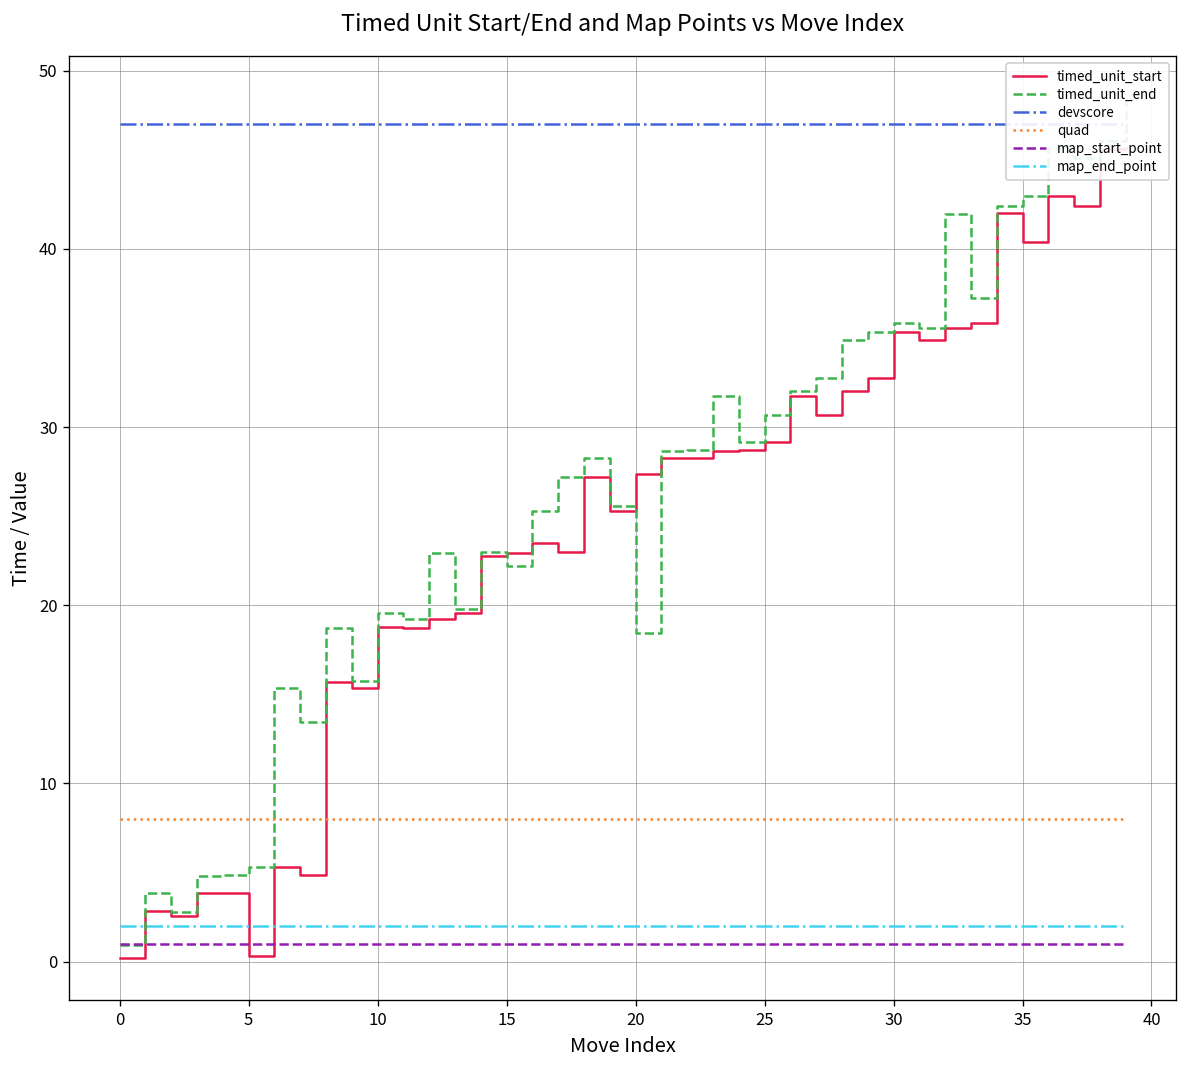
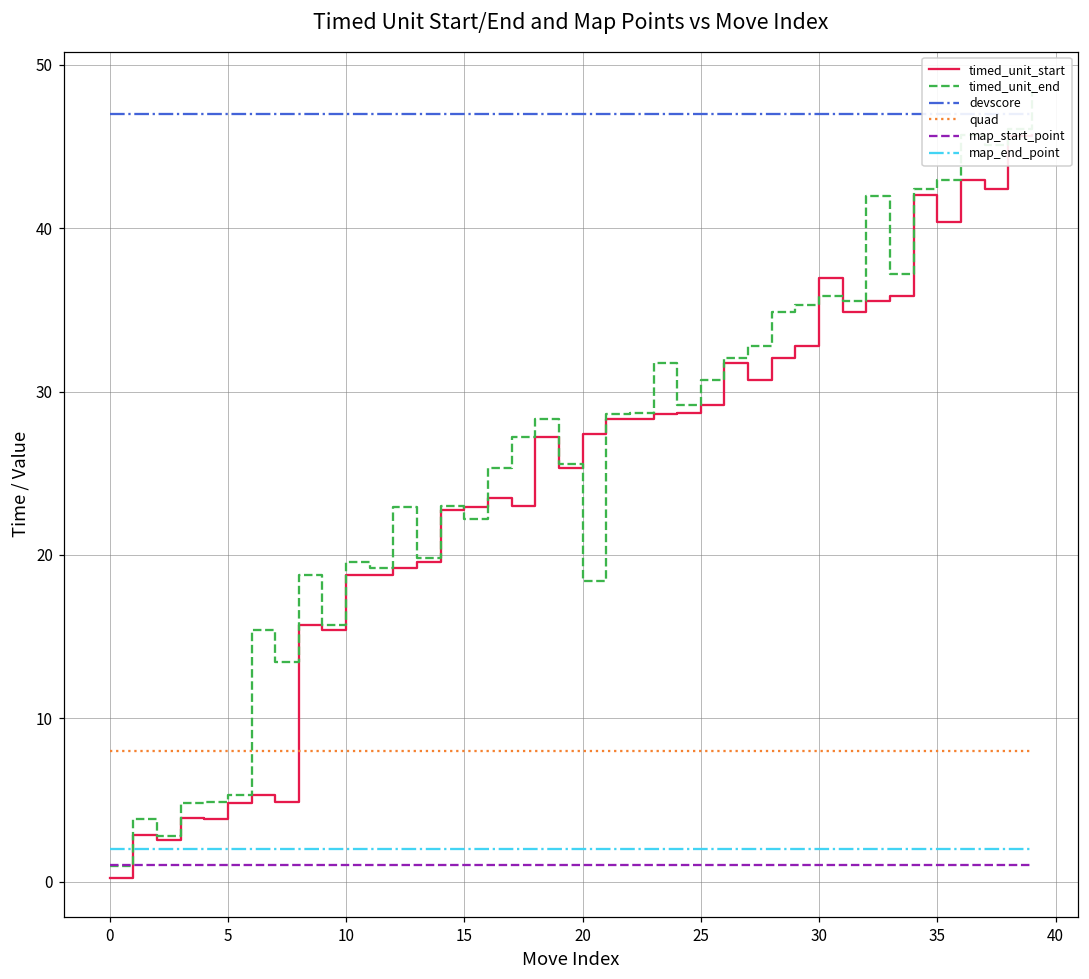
  {
    "timed_unit_start": {
      "0": 0.2,
-     "5": 0.3,
+     "5": 4.8,
      "10": 18.8,
      "15": 22.9,
      "20": 27.4,
      "25": 29.2,
-     "30": 35.3,
+     "30": 36.9,
      "35": 40.4
    },
    "timed_unit_end": {
      "5": 5.3,
      "10": 19.5,
      "15": 22.2,
      "20": 18.4,
      "25": 30.7,
      "30": 35.8,
      "35": 43.0
    },
    "devscore": {
      "0": 47.0,
      "5": 47.0,
      "10": 47.0,
      "15": 47.0,
      "20": 47.0,
      "25": 47.0,
      "30": 47.0
    },
    "quad": {
      "0": 8.0,
      "5": 8.0,
      "10": 8.0,
      "15": 8.0,
      "20": 8.0,
      "25": 8.0,
      "30": 8.0,
      "35": 8.0
    },
    "map_start_point": {
      "5": 1.0,
      "10": 1.0,
      "15": 1.0,
      "20": 1.0,
      "25": 1.0,
      "30": 1.0,
      "35": 1.0
    },
    "map_end_point": {
      "0": 2.0,
      "5": 2.0,
      "10": 2.0,
      "15": 2.0,
      "20": 2.0,
      "25": 2.0,
      "30": 2.0,
      "35": 2.0
    }
  }
